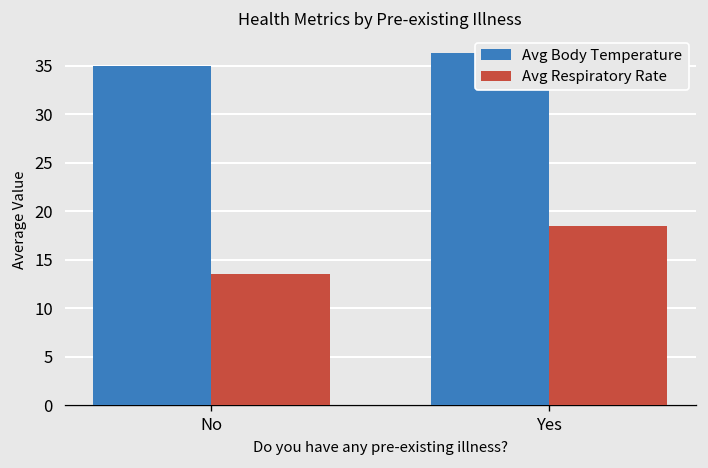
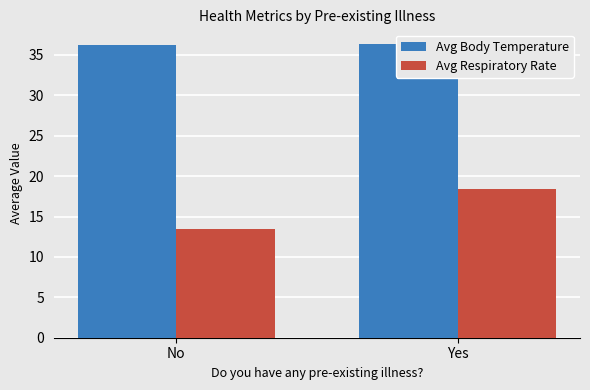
  {
    "Avg Body Temperature": {
-     "No": 35
+     "No": 36
    },
    "Avg Respiratory Rate": {
      "No": 14,
      "Yes": 18
    }
  }
